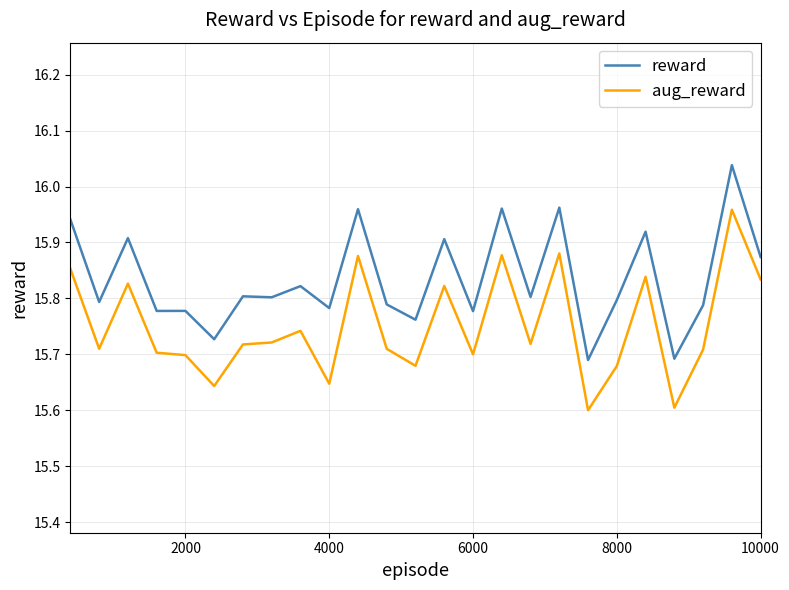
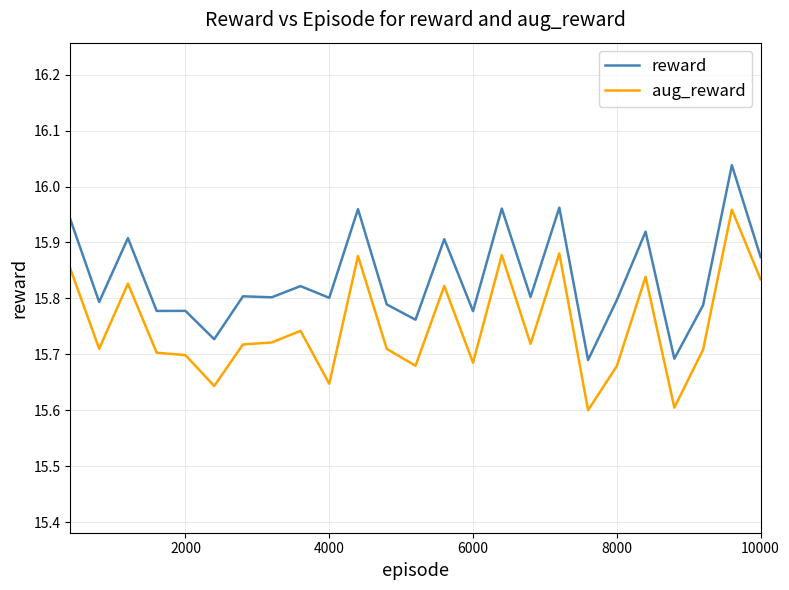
  {
    "reward": {
      "2000": 15.78,
-     "4000": 15.78,
+     "4000": 15.80,
      "6000": 15.78,
      "8000": 15.80,
      "10000": 15.87
    },
    "aug_reward": {
      "2000": 15.70,
      "4000": 15.65,
-     "6000": 15.70,
+     "6000": 15.69,
      "8000": 15.68,
      "10000": 15.83
    }
  }
